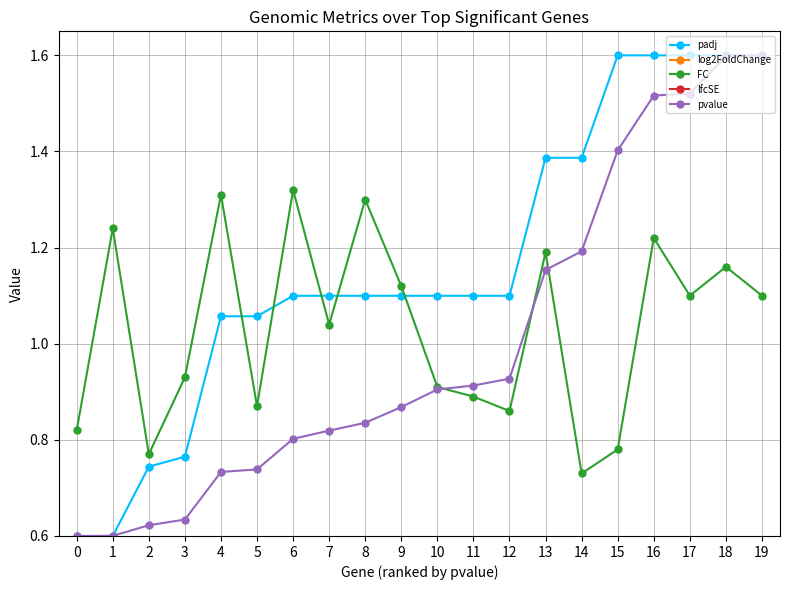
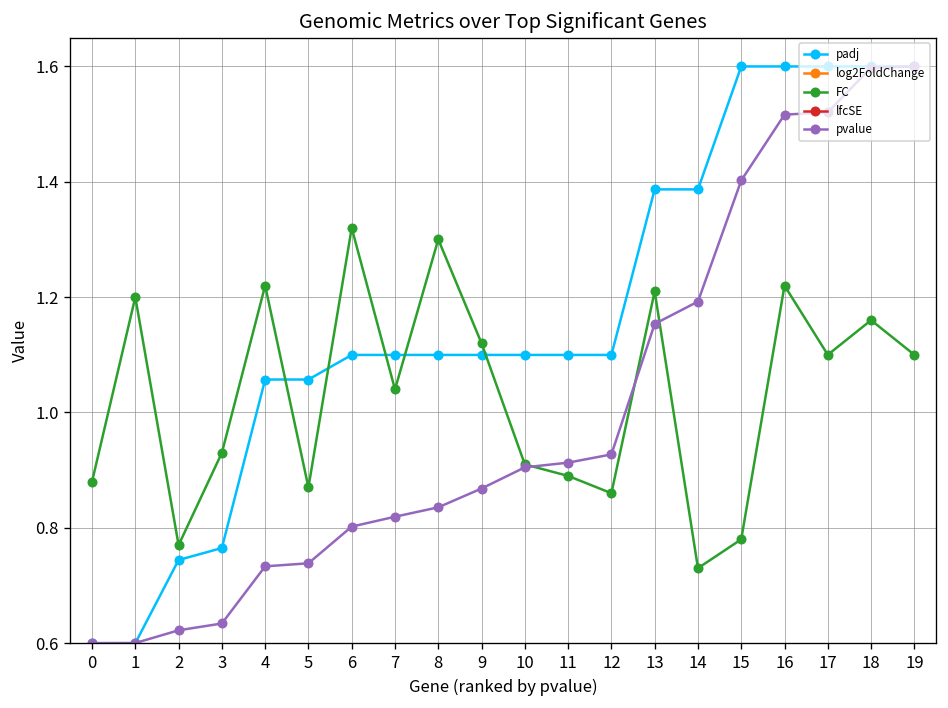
  {
    "padj": {
      "2": 0.74,
      "3": 0.76,
      "4": 1.06,
      "5": 1.06,
      "6": 1.10,
      "7": 1.10,
      "8": 1.10,
      "9": 1.10,
      "10": 1.10,
      "11": 1.10,
      "12": 1.10,
      "13": 1.39,
      "14": 1.39,
      "15": 1.60,
      "16": 1.60
    },
    "FC": {
-     "0": 0.82,
-     "1": 1.24,
+     "0": 0.88,
+     "1": 1.20,
      "2": 0.77,
      "3": 0.93,
-     "4": 1.31,
+     "4": 1.22,
      "5": 0.87,
      "6": 1.32,
      "7": 1.04,
      "8": 1.30,
      "9": 1.12,
      "11": 0.89,
      "12": 0.86,
-     "13": 1.19,
+     "13": 1.21,
      "14": 0.73,
      "15": 0.78,
      "16": 1.22,
      "17": 1.10,
      "18": 1.16,
      "19": 1.10
    },
    "pvalue": {
      "2": 0.62,
      "3": 0.63,
      "4": 0.73,
      "5": 0.74,
      "6": 0.80,
      "7": 0.82,
      "8": 0.84,
      "9": 0.87,
      "11": 0.91,
      "12": 0.93,
      "13": 1.15,
      "14": 1.19,
      "15": 1.40,
      "16": 1.52
    }
  }
